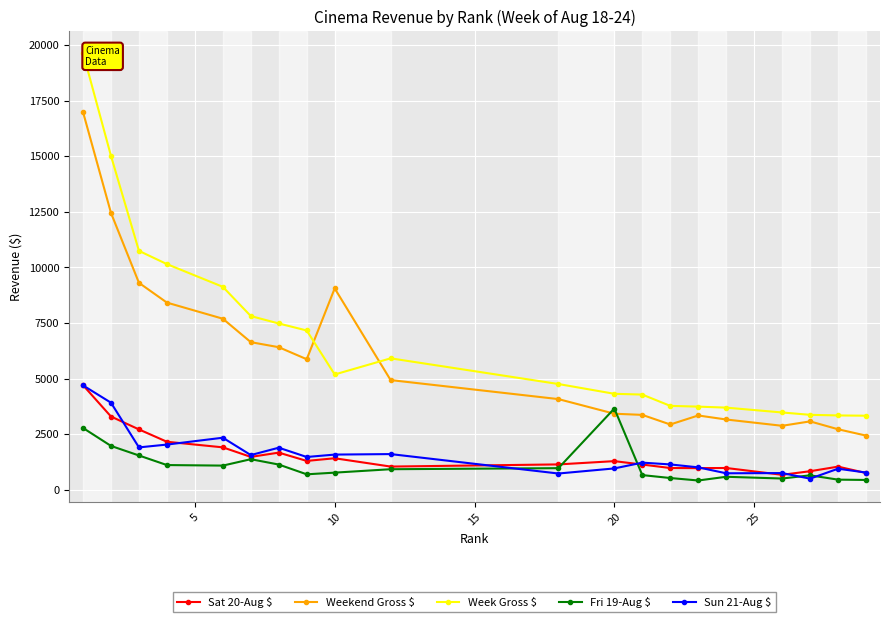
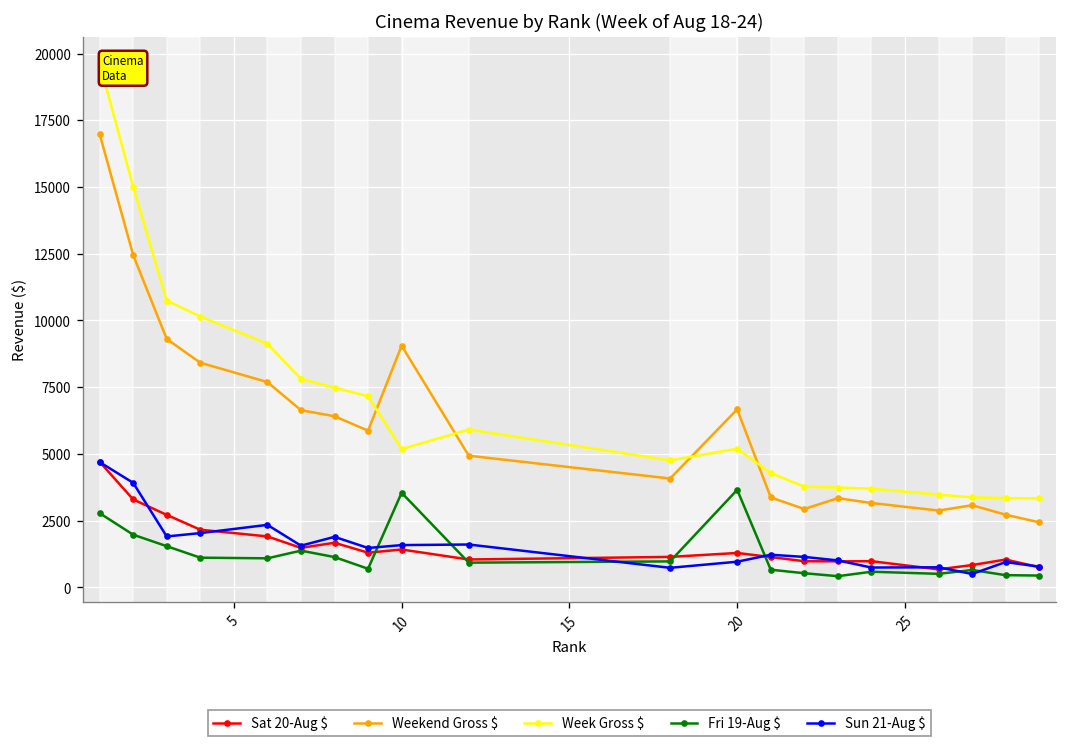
  {
    "Sat 20-Aug $": {
      "10": 1400,
      "20": 1300
    },
    "Weekend Gross $": {
      "10": 9100,
-     "20": 3400
+     "20": 6700
    },
    "Week Gross $": {
      "10": 5200,
-     "20": 4300
+     "20": 5200
    },
    "Fri 19-Aug $": {
-     "10": 800,
+     "10": 3500,
      "20": 3700
    },
    "Sun 21-Aug $": {
      "10": 1600,
      "20": 1000
    }
  }
